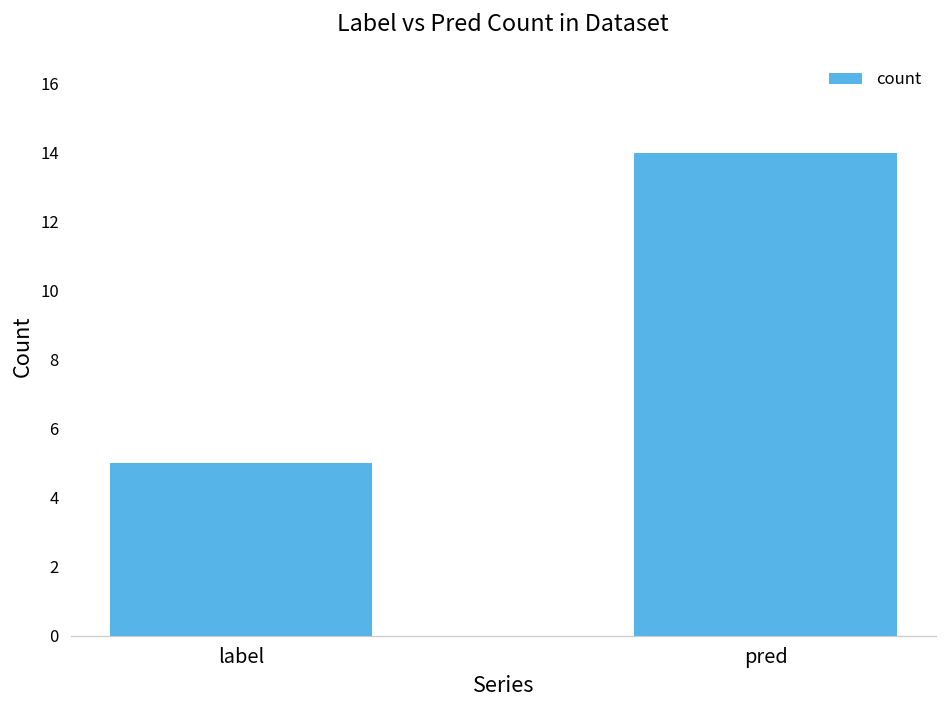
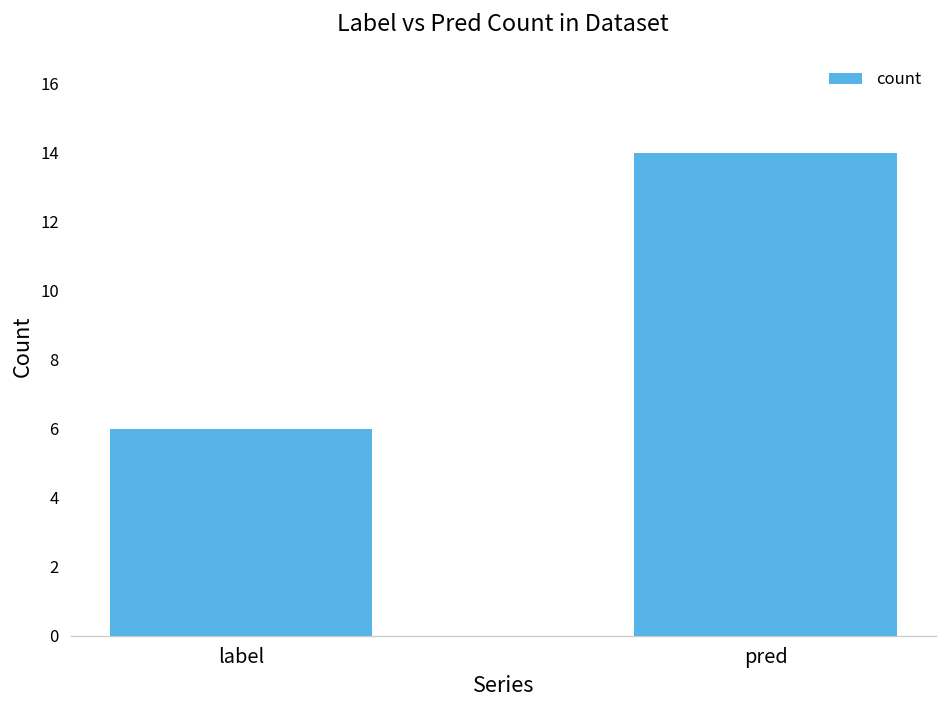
  {
-   "label": 5,
+   "label": 6,
    "pred": 14
  }
